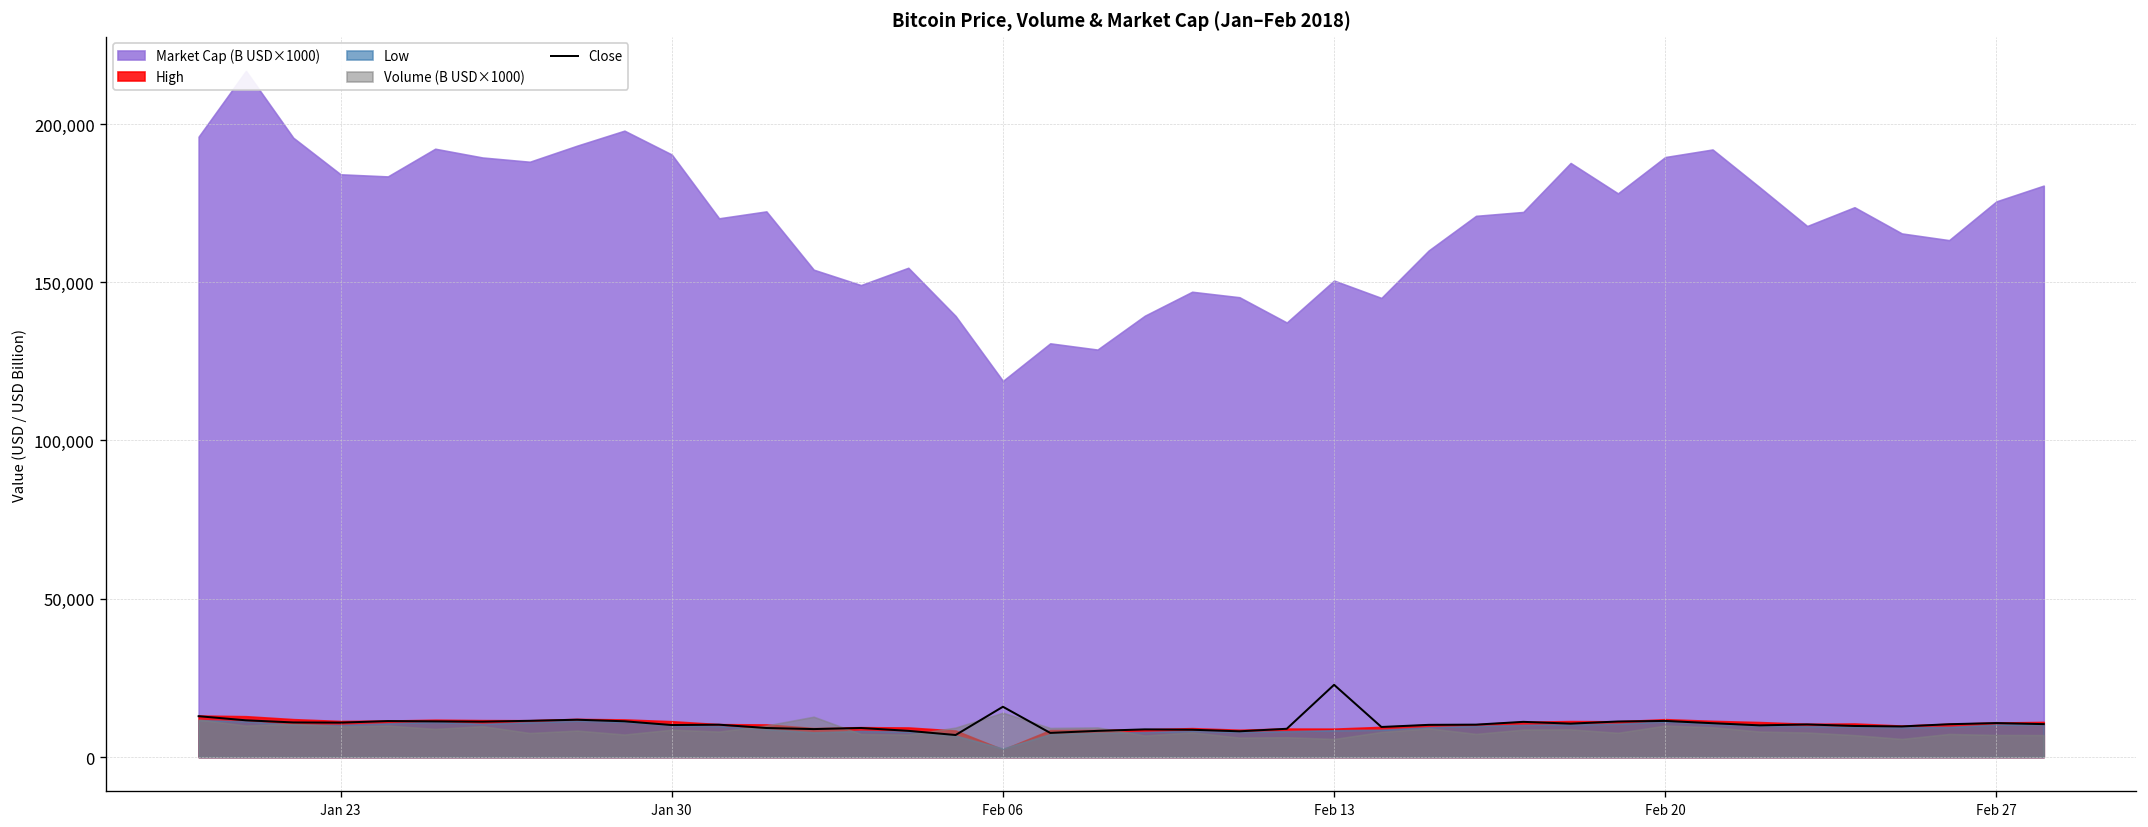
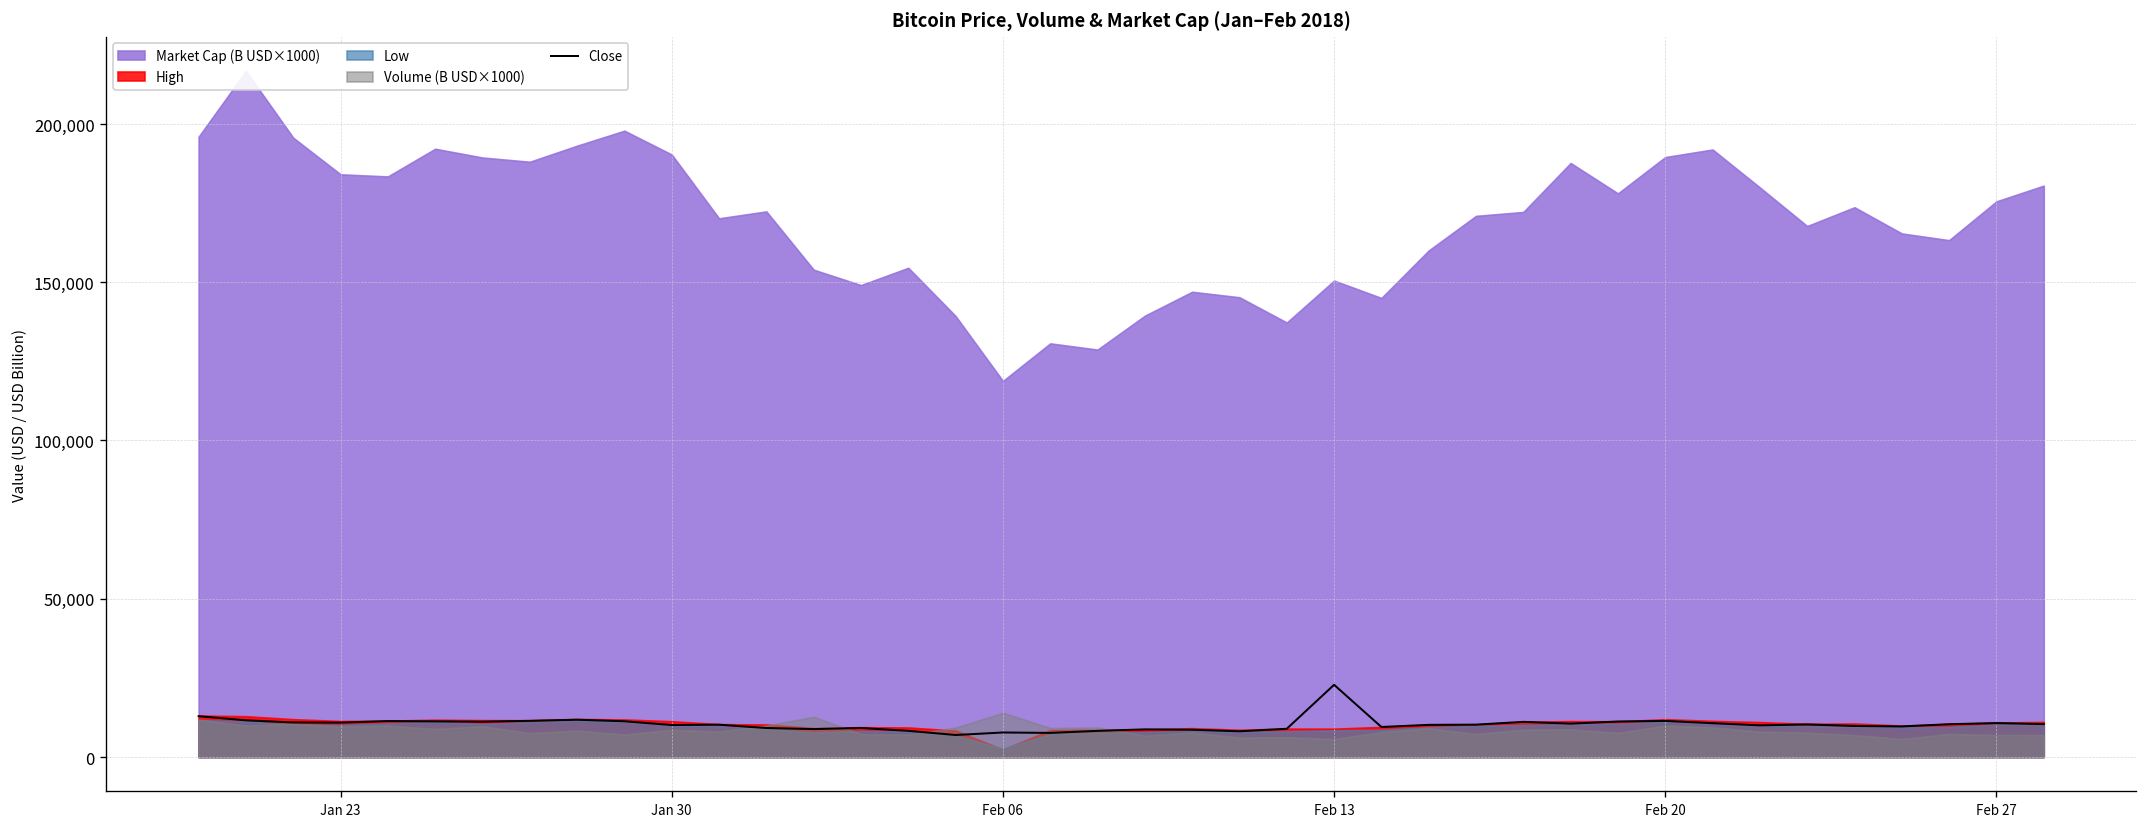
  {
    "Market Cap (B USD×1000)": {
      "Jan 23": "184,000",
      "Jan 30": "190,000",
      "Feb 06": "119,000",
      "Feb 13": "151,000",
      "Feb 20": "190,000",
      "Feb 27": "176,000"
    },
    "Close": {
-     "Feb 06": "16,000",
+     "Feb 06": "8,000",
      "Feb 13": "23,000"
    },
    "High": {
      "Jan 30": "11,000"
    },
    "Volume (B USD×1000)": {
      "Jan 30": "9,000",
      "Feb 06": "14,000",
      "Feb 13": "6,000",
      "Feb 20": "10,000",
      "Feb 27": "7,000"
    }
  }
